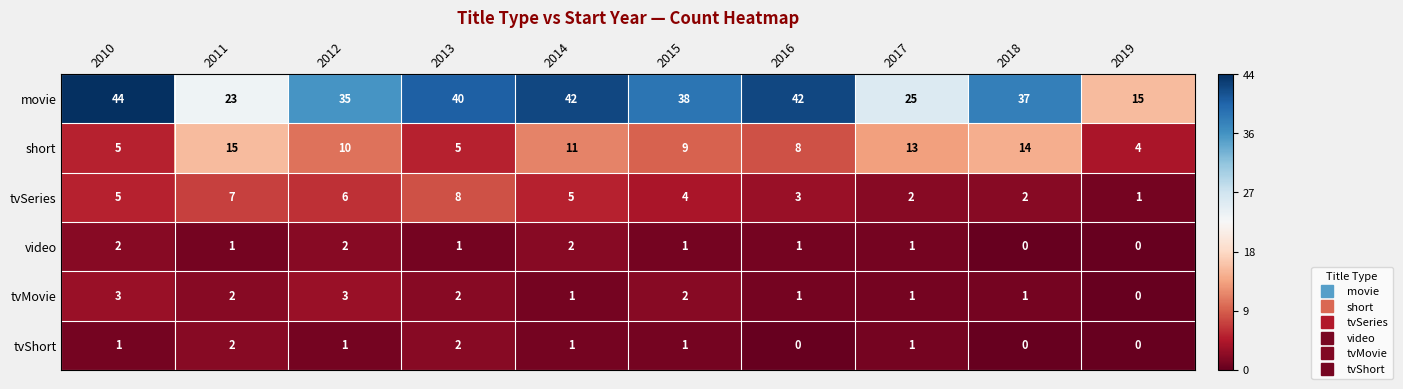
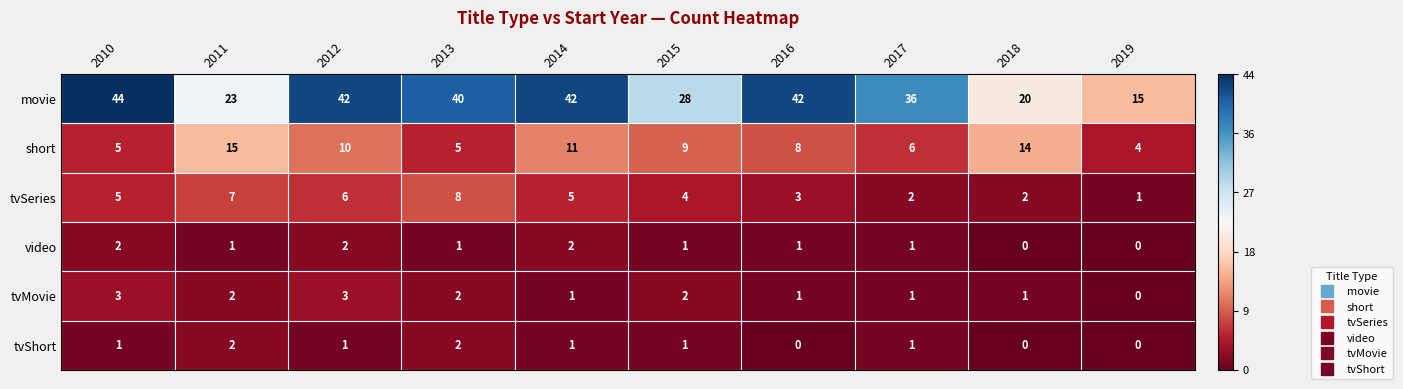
  {
    "movie": {
      "2010": 44,
      "2011": 23,
-     "2012": 35,
+     "2012": 42,
      "2013": 40,
      "2014": 42,
-     "2015": 38,
+     "2015": 28,
      "2016": 42,
-     "2017": 25,
-     "2018": 37,
+     "2017": 36,
+     "2018": 20,
      "2019": 15
    },
    "short": {
      "2010": 5,
      "2011": 15,
      "2012": 10,
      "2013": 5,
      "2014": 11,
      "2015": 9,
      "2016": 8,
-     "2017": 13,
+     "2017": 6,
      "2018": 14,
      "2019": 4
    },
    "tvSeries": {
      "2010": 5,
      "2011": 7,
      "2012": 6,
      "2013": 8,
      "2014": 5,
      "2015": 4,
      "2016": 3,
      "2017": 2,
      "2018": 2,
      "2019": 1
    },
    "video": {
      "2010": 2,
      "2011": 1,
      "2012": 2,
      "2013": 1,
      "2014": 2,
      "2015": 1,
      "2016": 1,
      "2017": 1,
      "2018": 0,
      "2019": 0
    },
    "tvMovie": {
      "2010": 3,
      "2011": 2,
      "2012": 3,
      "2013": 2,
      "2014": 1,
      "2015": 2,
      "2016": 1,
      "2017": 1,
      "2018": 1,
      "2019": 0
    },
    "tvShort": {
      "2010": 1,
      "2011": 2,
      "2012": 1,
      "2013": 2,
      "2014": 1,
      "2015": 1,
      "2016": 0,
      "2017": 1,
      "2018": 0,
      "2019": 0
    }
  }
